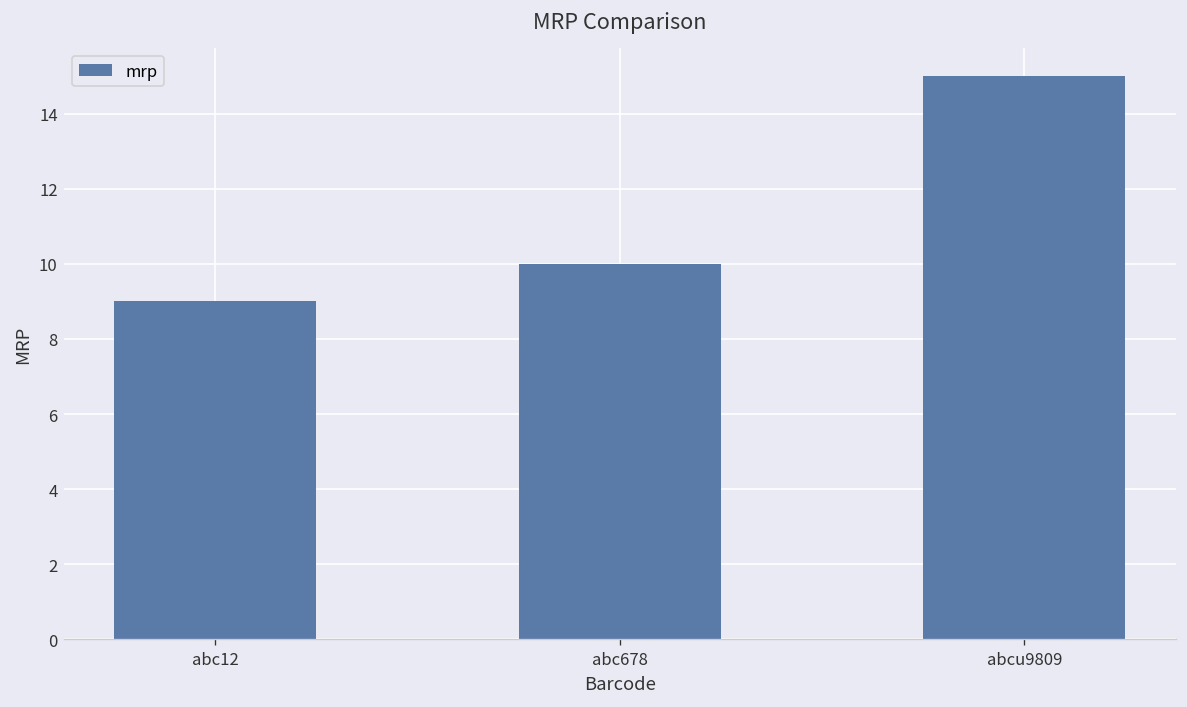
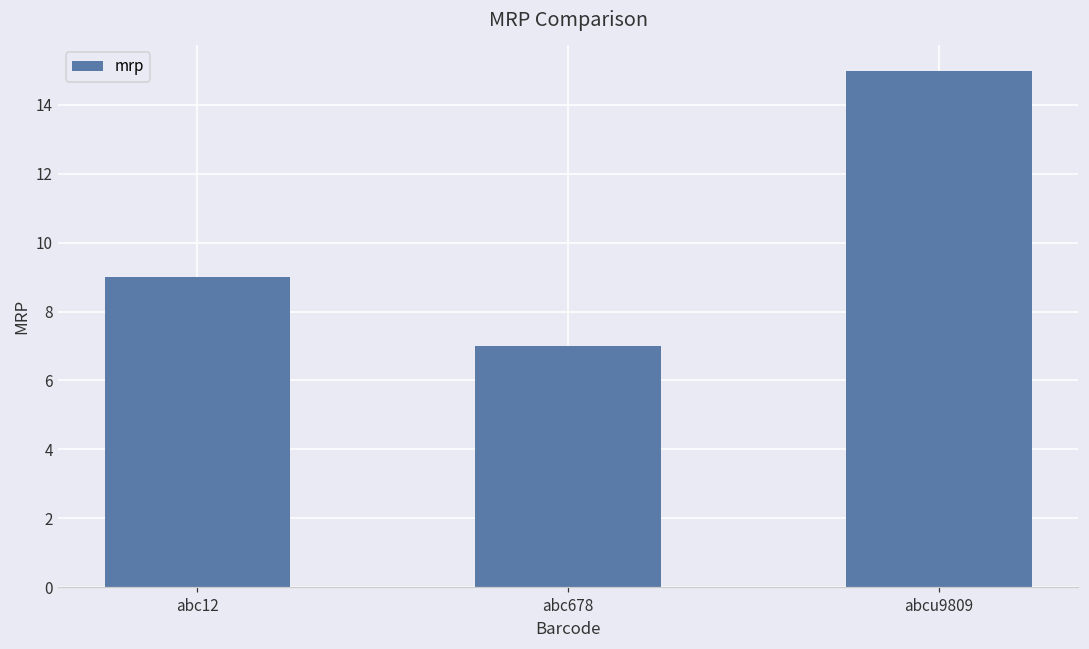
  {
    "abc12": 9,
-   "abc678": 10,
+   "abc678": 7,
    "abcu9809": 15
  }
